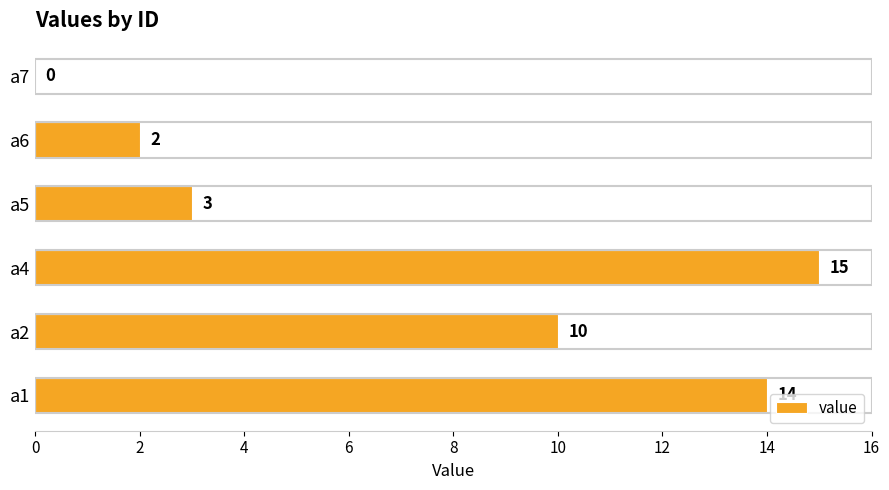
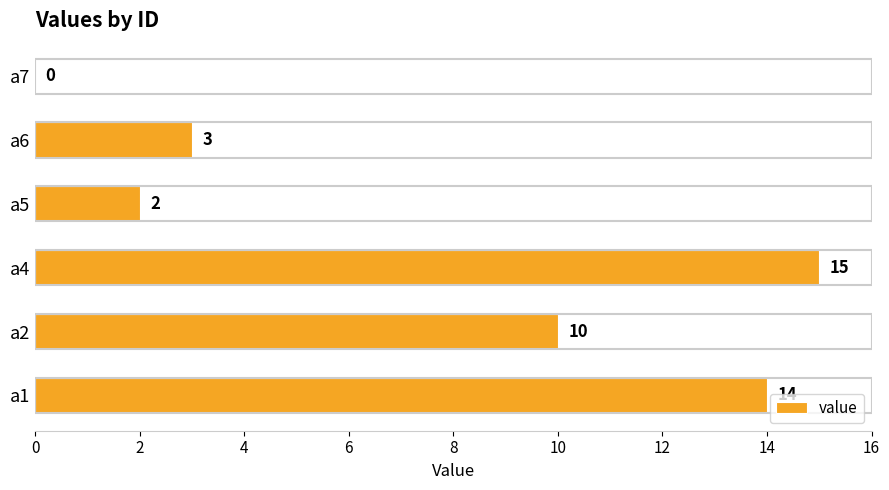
  {
    "a7": 0,
-   "a6": 2,
-   "a5": 3,
+   "a6": 3,
+   "a5": 2,
    "a4": 15,
    "a2": 10
  }
